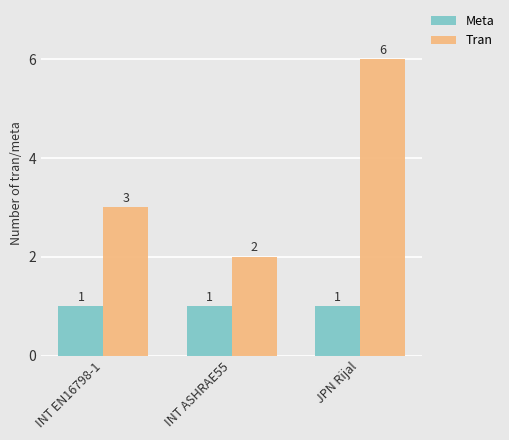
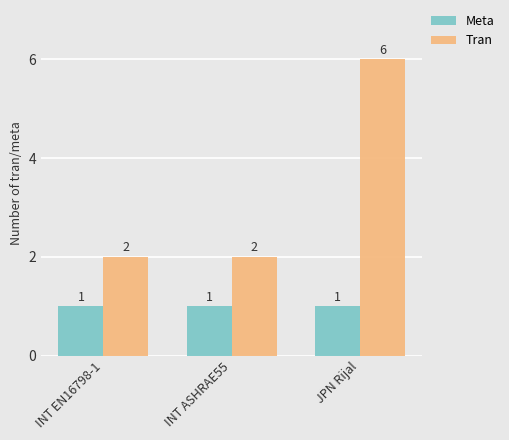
  {
    "Meta": {
      "INT EN16798-1": 1,
      "INT ASHRAE55": 1,
      "JPN Rijal": 1
    },
    "Tran": {
-     "INT EN16798-1": 3,
+     "INT EN16798-1": 2,
      "INT ASHRAE55": 2,
      "JPN Rijal": 6
    }
  }
